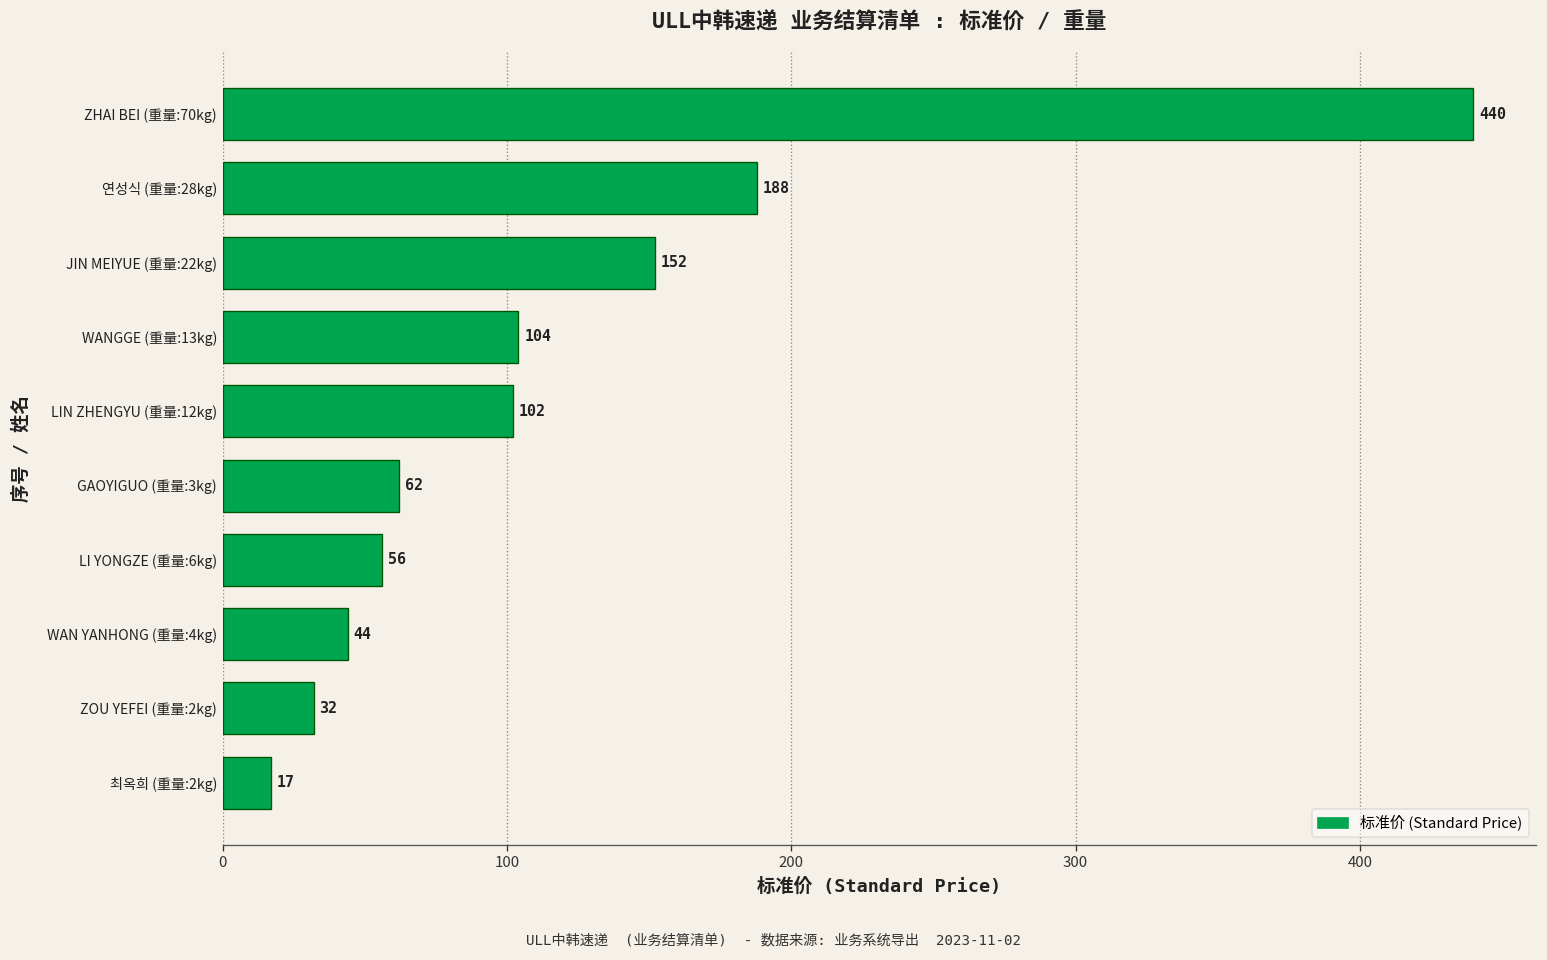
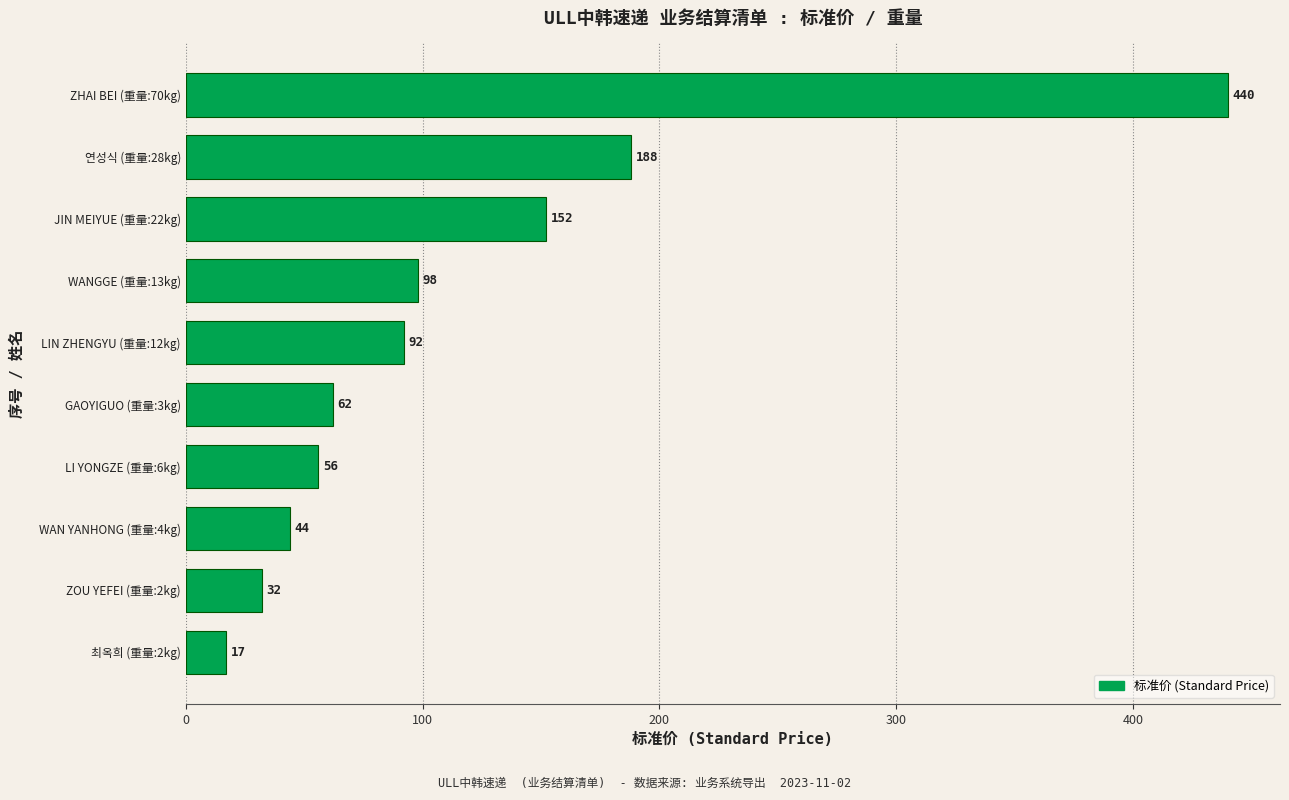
  {
    "标准价 (Standard Price)": {
      "ZHAI BEI (重量:70kg)": 440,
      "연성식 (重量:28kg)": 188,
      "JIN MEIYUE (重量:22kg)": 152,
-     "WANGGE (重量:13kg)": 104,
-     "LIN ZHENGYU (重量:12kg)": 102,
+     "WANGGE (重量:13kg)": 98,
+     "LIN ZHENGYU (重量:12kg)": 92,
      "GAOYIGUO (重量:3kg)": 62,
      "LI YONGZE (重量:6kg)": 56,
      "WAN YANHONG (重量:4kg)": 44,
      "ZOU YEFEI (重量:2kg)": 32,
      "최옥희 (重量:2kg)": 17
    }
  }
